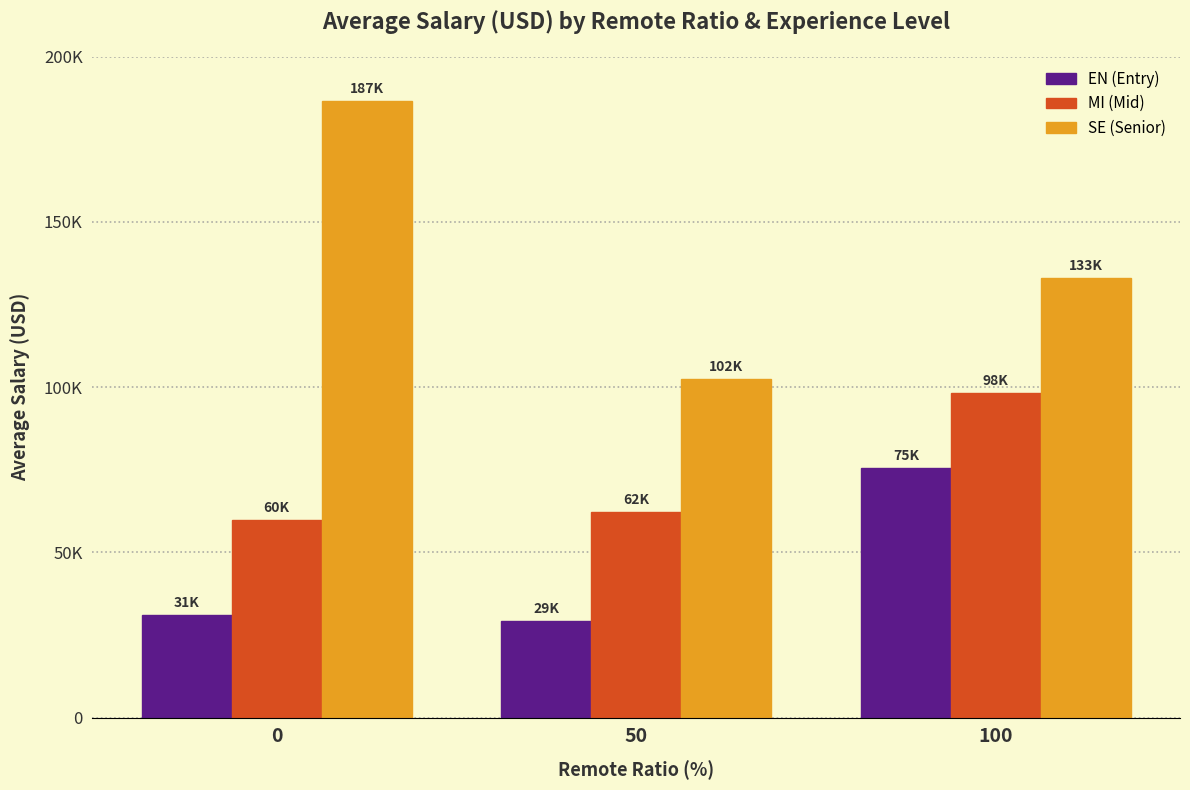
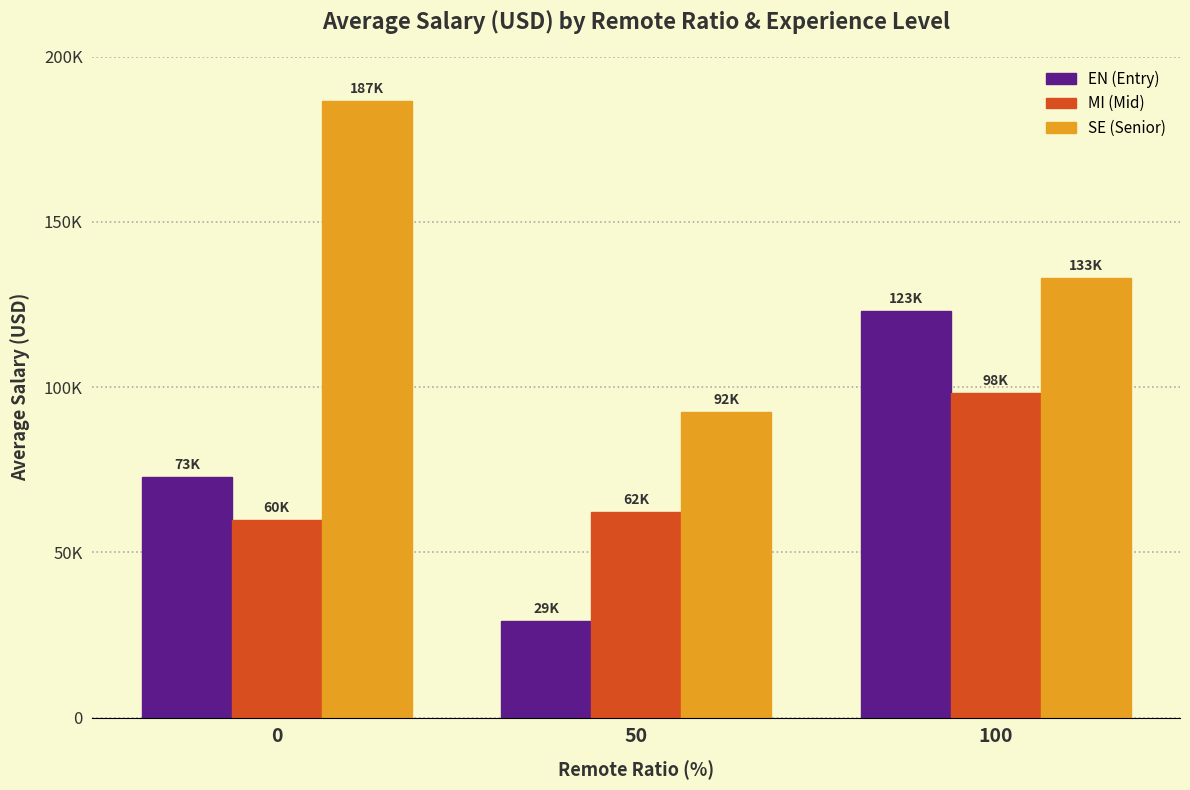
  {
    "EN (Entry)": {
-     "0": "31K",
+     "0": "73K",
      "50": "29K",
-     "100": "75K"
+     "100": "123K"
    },
    "MI (Mid)": {
      "0": "60K",
      "50": "62K",
      "100": "98K"
    },
    "SE (Senior)": {
      "0": "187K",
-     "50": "102K",
+     "50": "92K",
      "100": "133K"
    }
  }
